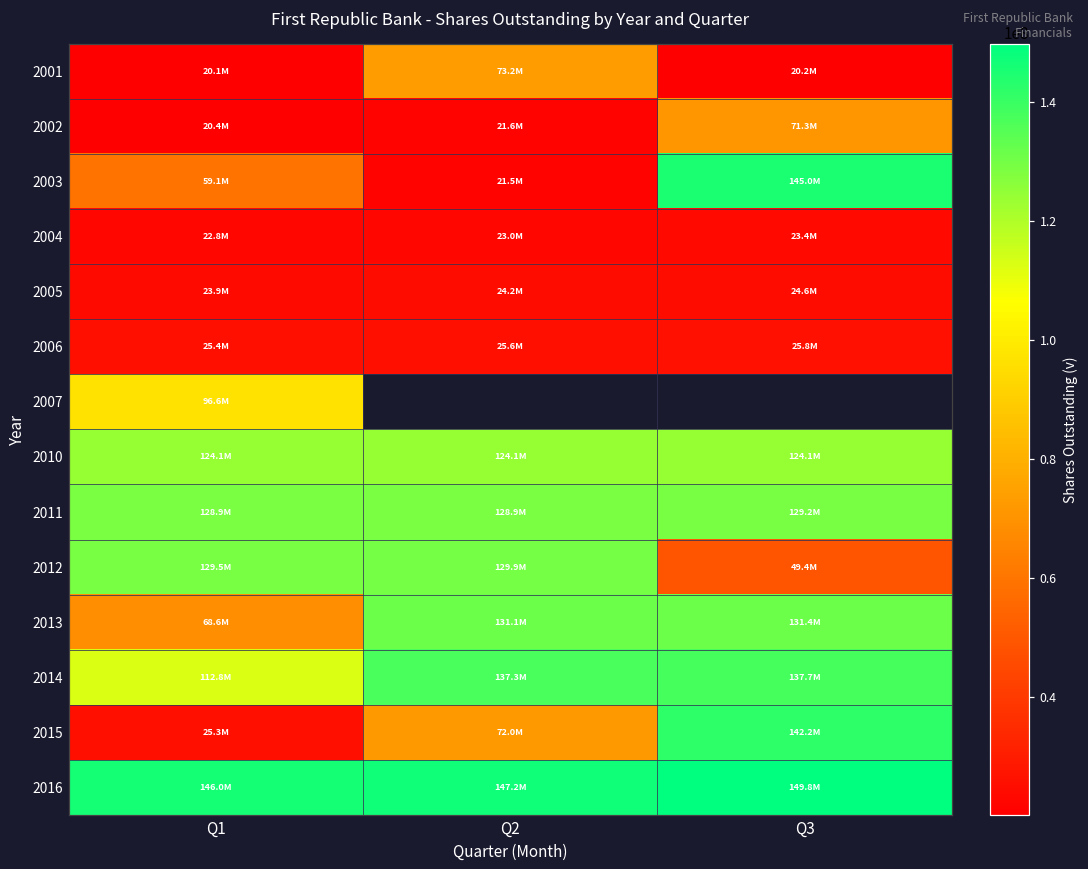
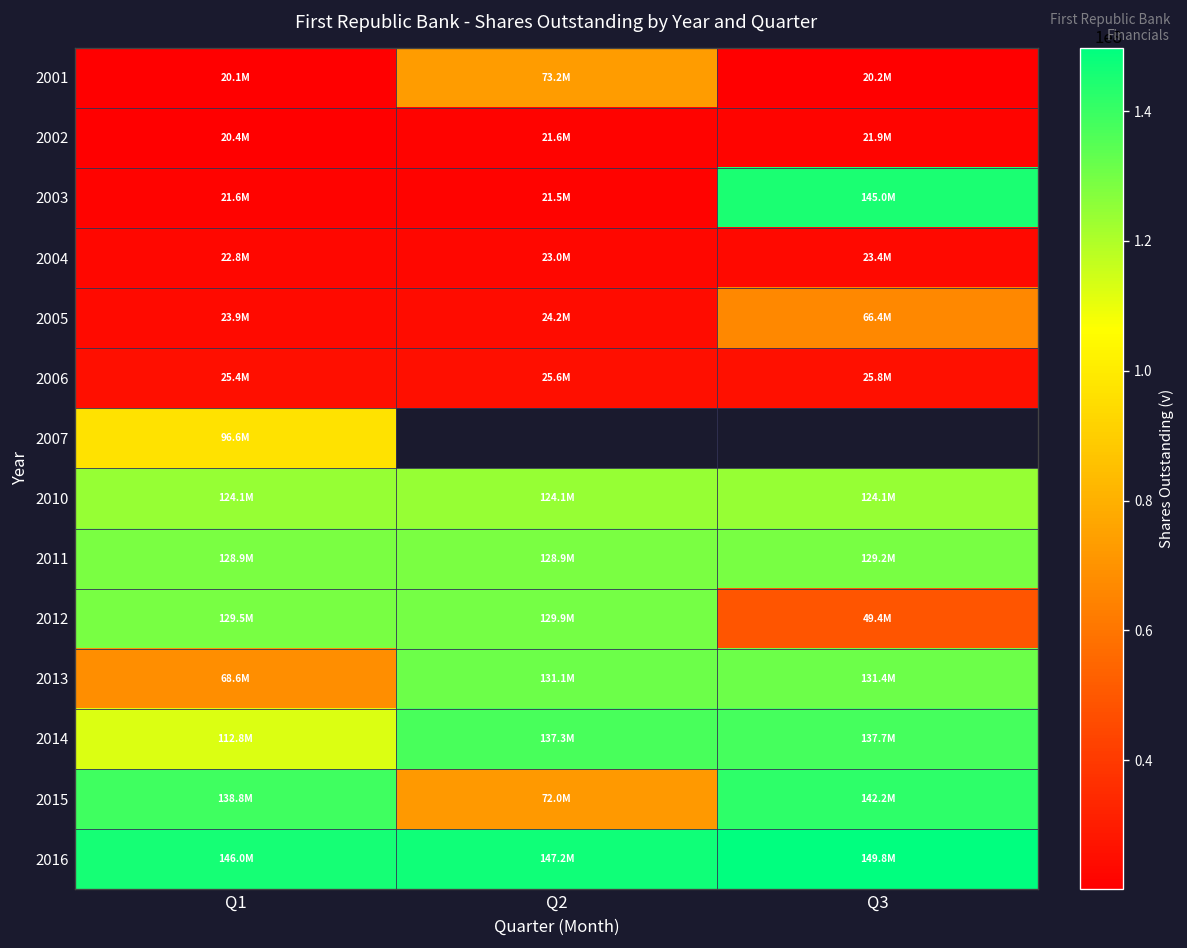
  {
    "2001": {
      "Q1": "20.1M",
      "Q2": "73.2M",
      "Q3": "20.2M"
    },
    "2002": {
      "Q1": "20.4M",
      "Q2": "21.6M",
-     "Q3": "71.3M"
+     "Q3": "21.9M"
    },
    "2003": {
-     "Q1": "59.1M",
+     "Q1": "21.6M",
      "Q2": "21.5M",
      "Q3": "145.0M"
    },
    "2004": {
      "Q1": "22.8M",
      "Q2": "23.0M",
      "Q3": "23.4M"
    },
    "2005": {
      "Q1": "23.9M",
      "Q2": "24.2M",
-     "Q3": "24.6M"
+     "Q3": "66.4M"
    },
    "2006": {
      "Q1": "25.4M",
      "Q2": "25.6M",
      "Q3": "25.8M"
    },
    "2007": {
      "Q1": "96.6M"
    },
    "2010": {
      "Q1": "124.1M",
      "Q2": "124.1M",
      "Q3": "124.1M"
    },
    "2011": {
      "Q1": "128.9M",
      "Q2": "128.9M",
      "Q3": "129.2M"
    },
    "2012": {
      "Q1": "129.5M",
      "Q2": "129.9M",
      "Q3": "49.4M"
    },
    "2013": {
      "Q1": "68.6M",
      "Q2": "131.1M",
      "Q3": "131.4M"
    },
    "2014": {
      "Q1": "112.8M",
      "Q2": "137.3M",
      "Q3": "137.7M"
    },
    "2015": {
-     "Q1": "25.3M",
+     "Q1": "138.8M",
      "Q2": "72.0M",
      "Q3": "142.2M"
    },
    "2016": {
      "Q1": "146.0M",
      "Q2": "147.2M",
      "Q3": "149.8M"
    }
  }
